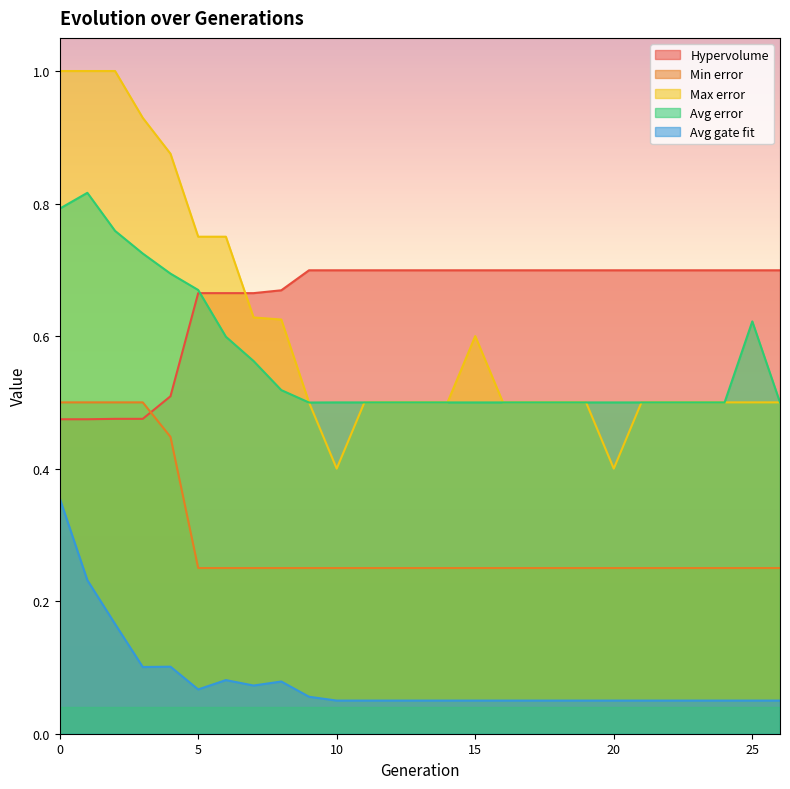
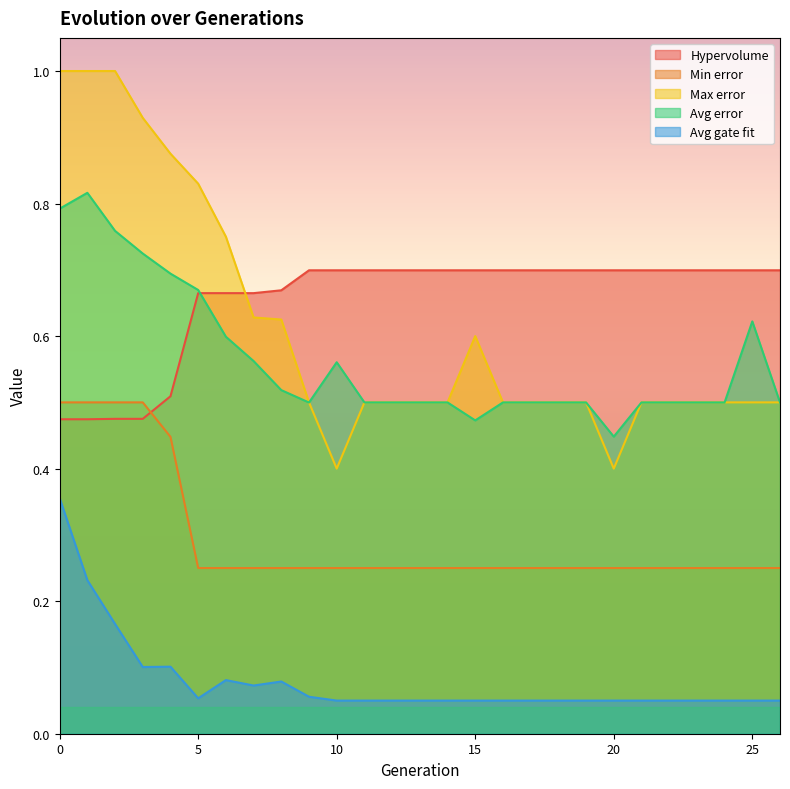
  {
    "Max error": {
      "0": 1.00,
-     "5": 0.75,
+     "5": 0.83,
      "10": 0.40,
      "15": 0.60,
      "20": 0.40,
      "25": 0.50
    },
    "Avg error": {
      "0": 0.79,
      "5": 0.67,
-     "10": 0.50,
-     "15": 0.50,
-     "20": 0.50,
+     "10": 0.56,
+     "15": 0.47,
+     "20": 0.45,
      "25": 0.62
    },
    "Avg gate fit": {
      "0": 0.36,
-     "5": 0.07,
+     "5": 0.05,
      "10": 0.05,
      "15": 0.05,
      "20": 0.05,
      "25": 0.05
    }
  }
